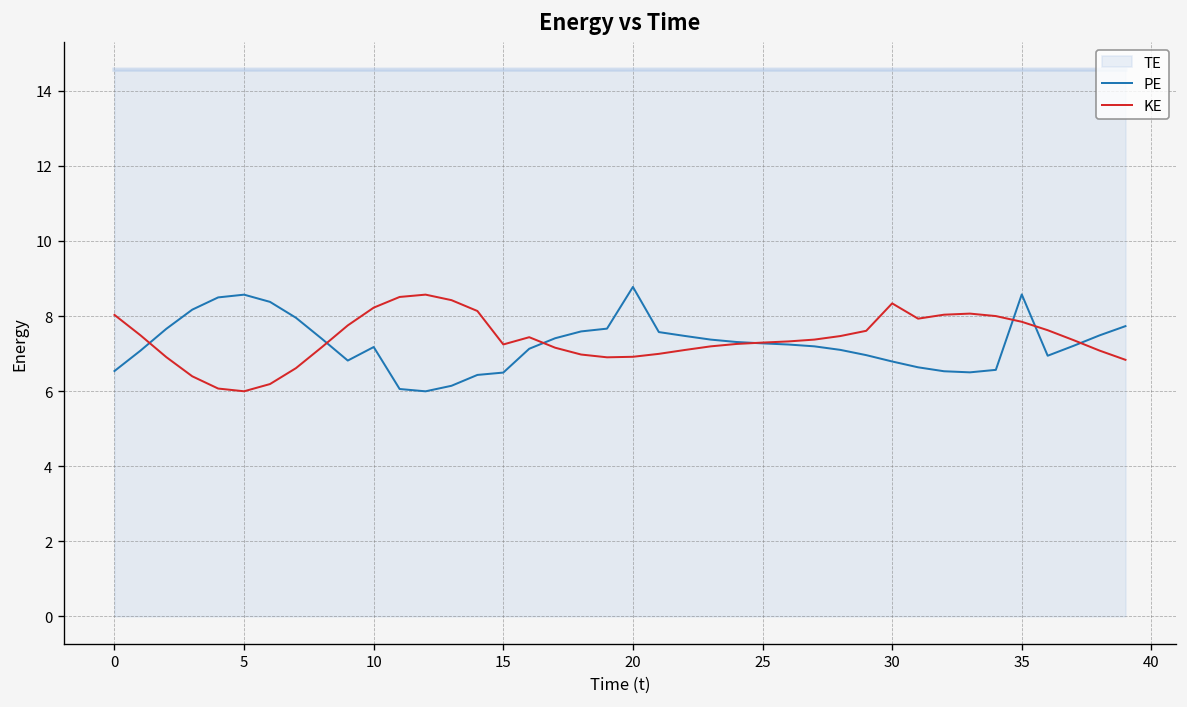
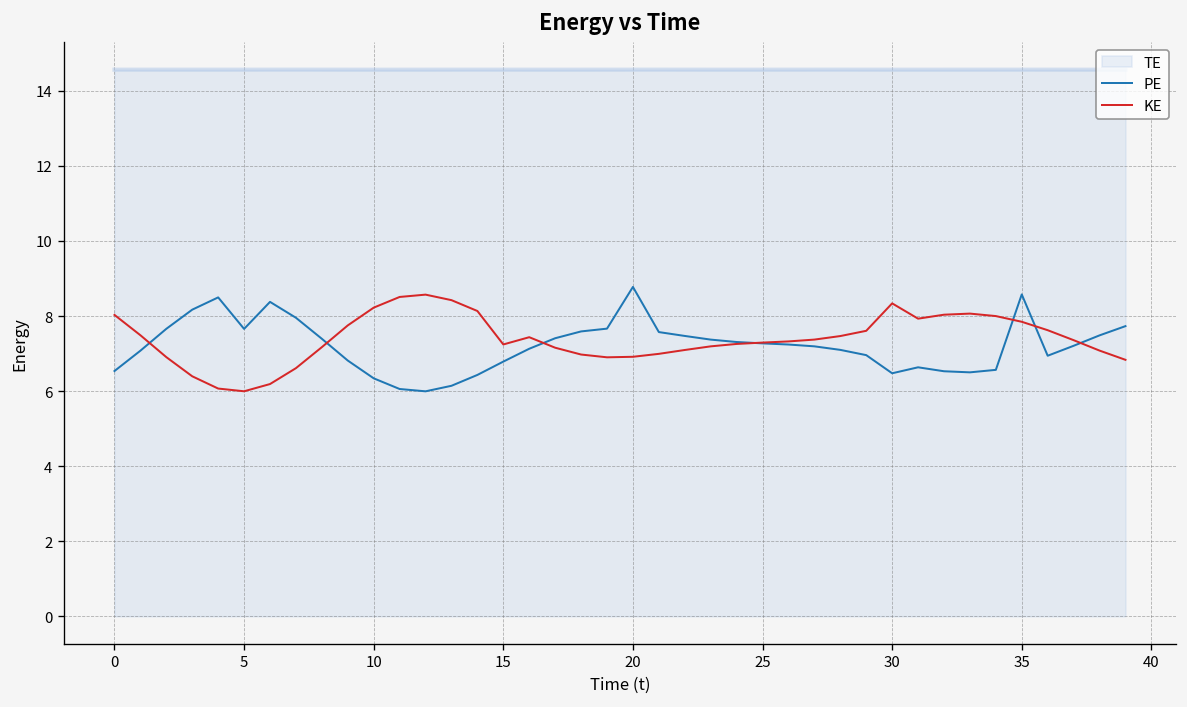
  {
    "TE": {
      "0": 14.6,
      "5": 14.6,
      "10": 14.6,
      "15": 14.6,
      "20": 14.6,
      "25": 14.6,
      "30": 14.6,
      "35": 14.6
    },
    "PE": {
      "0": 6.5,
-     "5": 8.6,
-     "10": 7.2,
-     "15": 6.5,
+     "5": 7.7,
+     "10": 6.3,
+     "15": 6.8,
      "20": 8.8,
-     "30": 6.8,
+     "30": 6.5,
      "35": 8.6
    },
    "KE": {
      "0": 8.0,
      "5": 6.0,
      "10": 8.2,
      "15": 7.2,
      "20": 6.9,
      "30": 8.3,
      "35": 7.8
    }
  }
